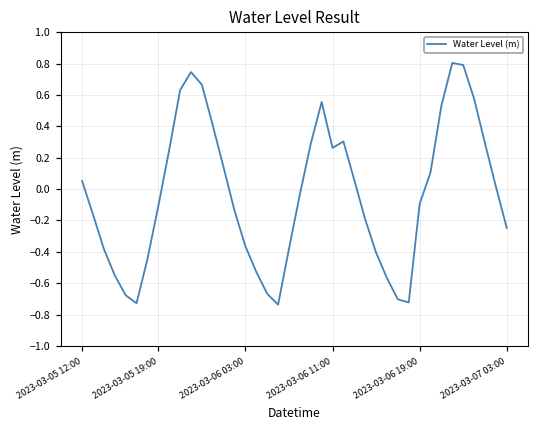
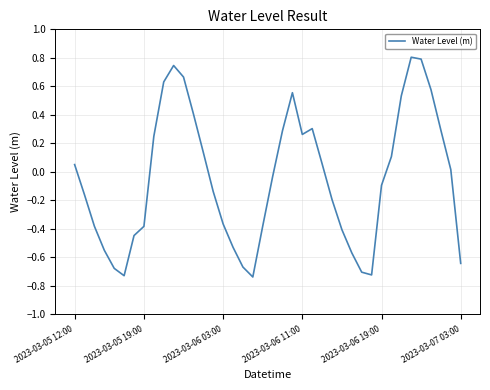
  {
    "2023-03-05 12:00": 0.05,
-   "2023-03-05 19:00": -0.11,
+   "2023-03-05 19:00": -0.38,
    "2023-03-06 03:00": -0.37,
    "2023-03-06 11:00": 0.26,
    "2023-03-06 19:00": -0.09,
-   "2023-03-07 03:00": -0.25
+   "2023-03-07 03:00": -0.64
  }
